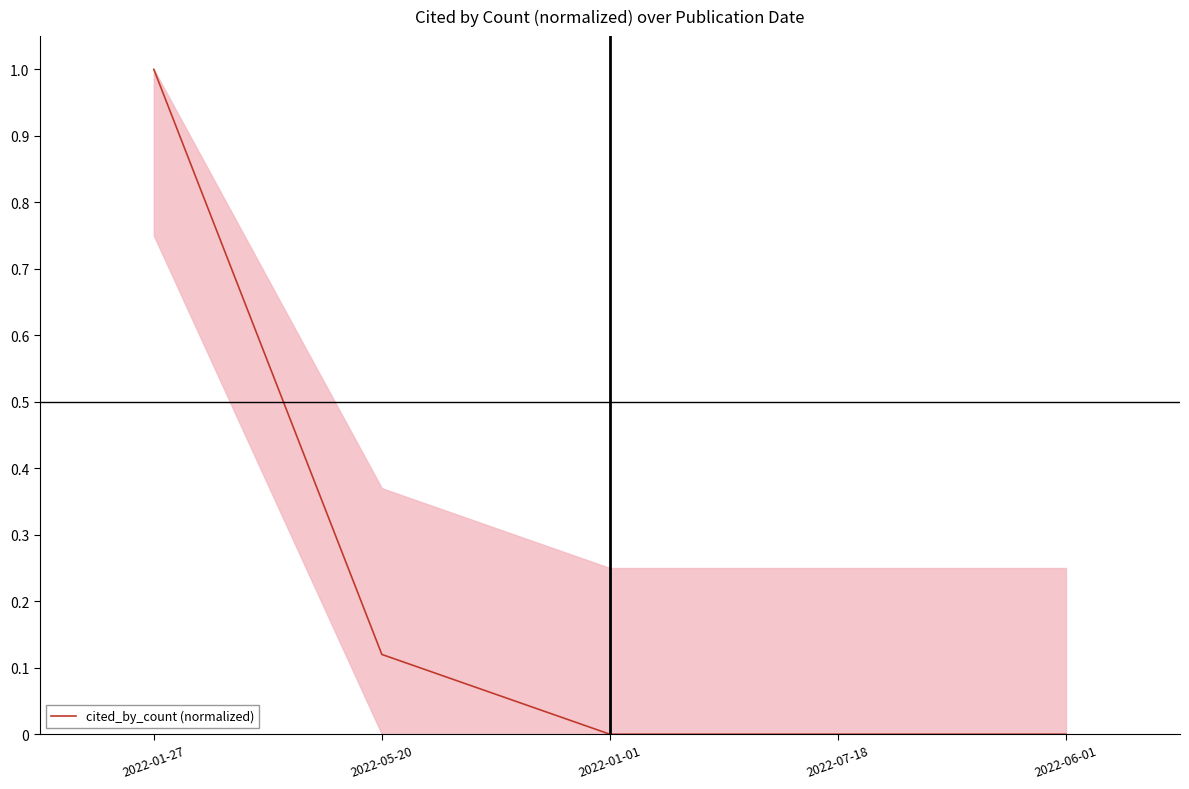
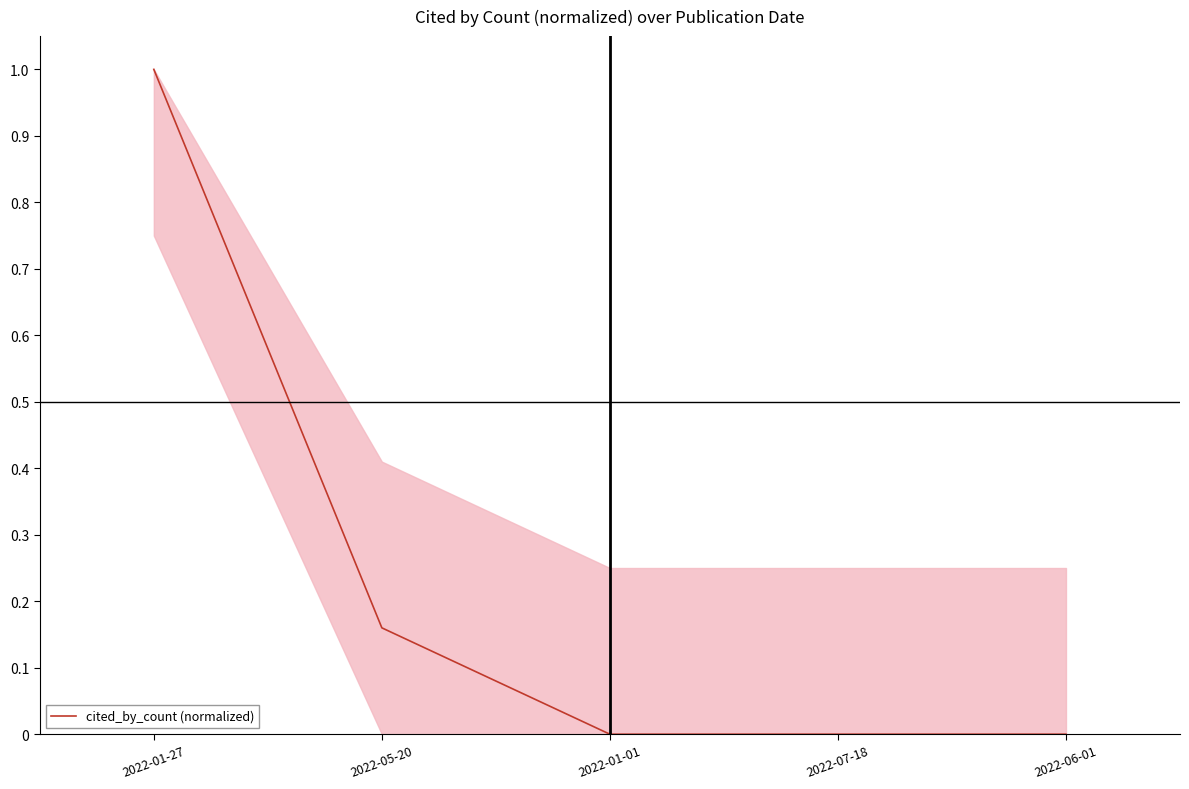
  {
    "cited_by_count (normalized)": {
-     "2022-05-20": 0.12,
+     "2022-05-20": 0.16,
      "2022-01-01": 0.00,
      "2022-07-18": 0.00,
      "2022-06-01": 0.00
    }
  }
